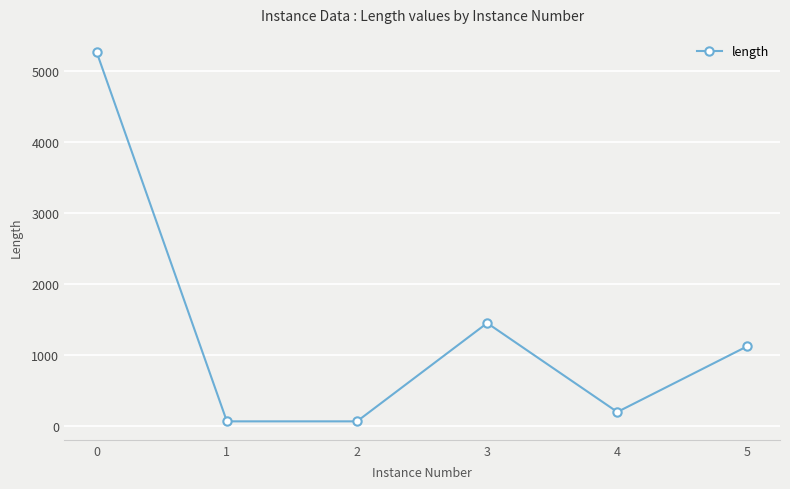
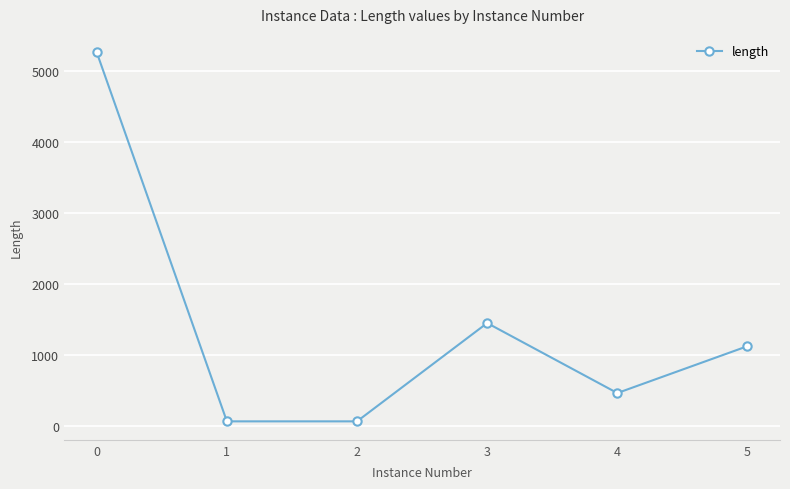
  {
    "0": 5300,
    "1": 100,
    "2": 100,
    "3": 1500,
-   "4": 200,
+   "4": 500,
    "5": 1100
  }
